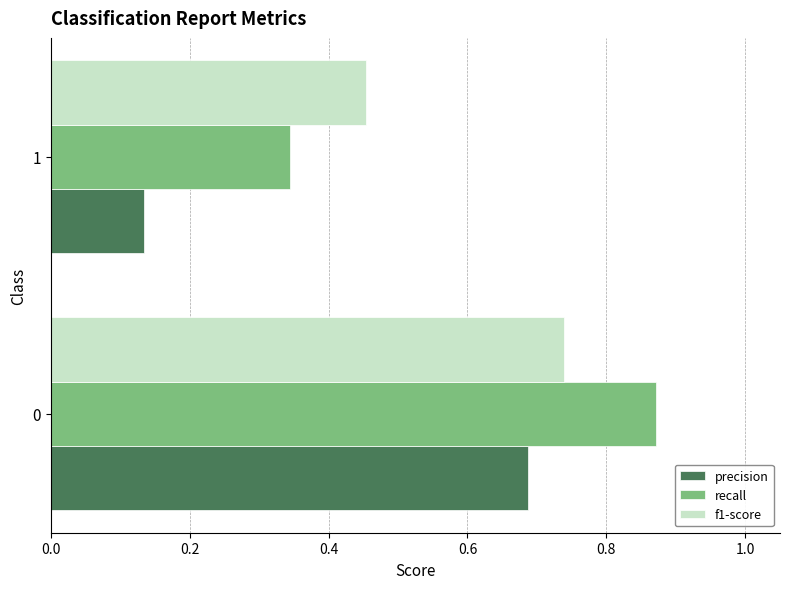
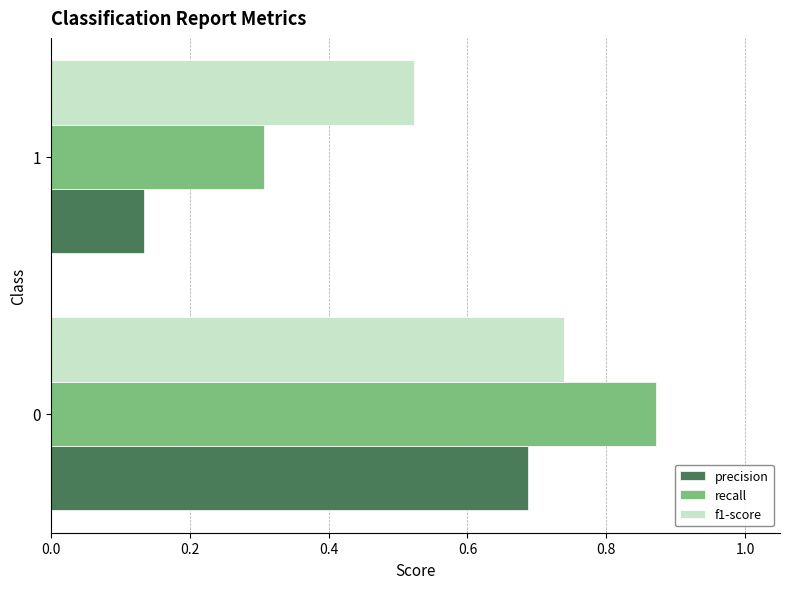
  {
    "precision": {
      "1": 0.13,
      "0": 0.69
    },
    "recall": {
-     "1": 0.34,
+     "1": 0.31,
      "0": 0.87
    },
    "f1-score": {
-     "1": 0.45,
+     "1": 0.52,
      "0": 0.74
    }
  }
